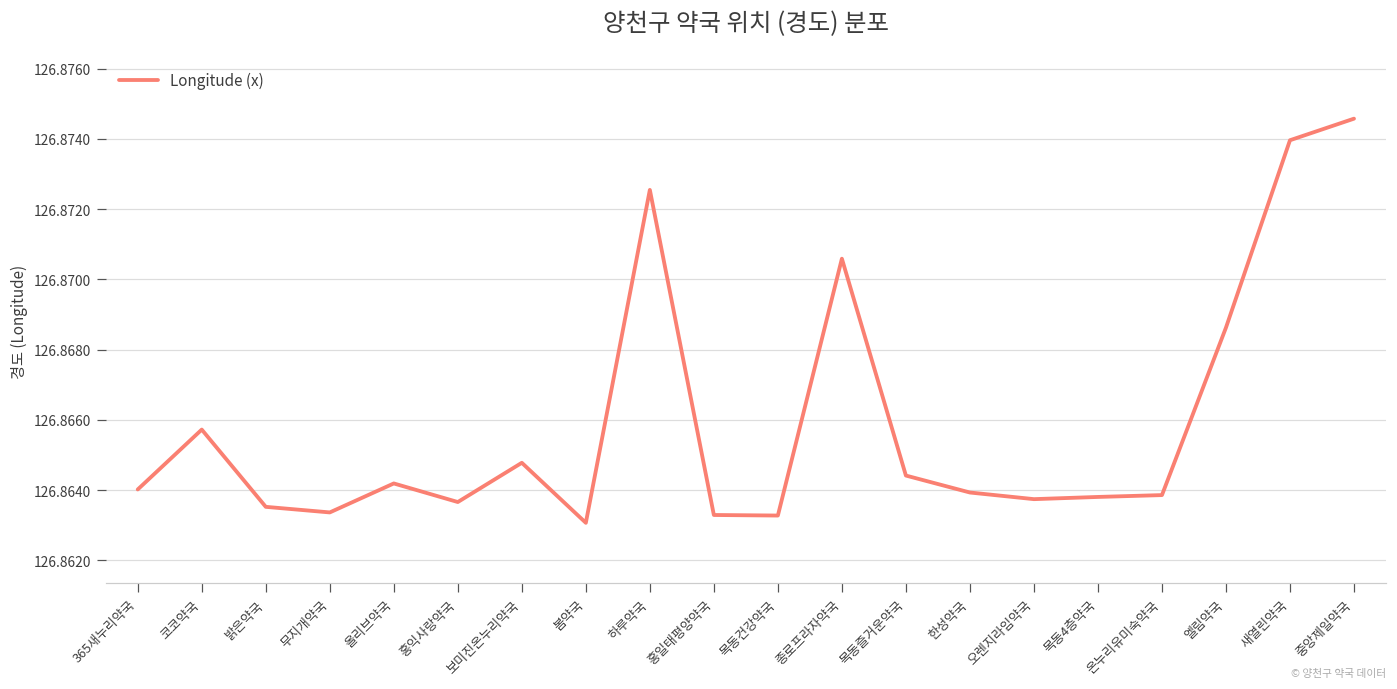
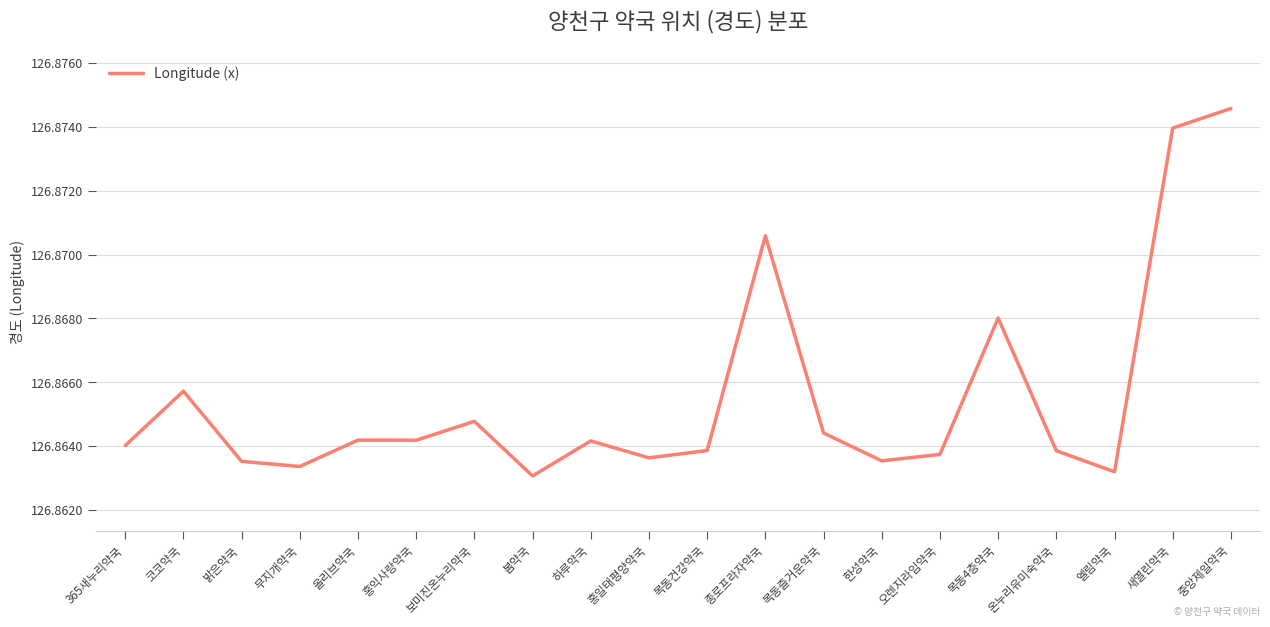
  {
    "365새누리약국": 126.8640,
    "코코약국": 126.8657,
    "밝은약국": 126.8635,
    "무지개약국": 126.8634,
    "올리브약국": 126.8642,
-   "홍익사랑약국": 126.8637,
+   "홍익사랑약국": 126.8642,
    "보미진온누리약국": 126.8648,
    "봄약국": 126.8631,
-   "하루약국": 126.8725,
-   "홍일태평양약국": 126.8633,
-   "목동건강약국": 126.8633,
+   "하루약국": 126.8642,
+   "홍일태평양약국": 126.8636,
+   "목동건강약국": 126.8639,
    "종로프라자약국": 126.8706,
    "목동즐거운약국": 126.8644,
-   "한성약국": 126.8639,
+   "한성약국": 126.8635,
    "오렌지라임약국": 126.8637,
-   "목동4층약국": 126.8638,
+   "목동4층약국": 126.8680,
    "온누리유미숙약국": 126.8639,
-   "엘림약국": 126.8686,
+   "엘림약국": 126.8632,
    "새열린약국": 126.8740,
    "중앙제일약국": 126.8746
  }
